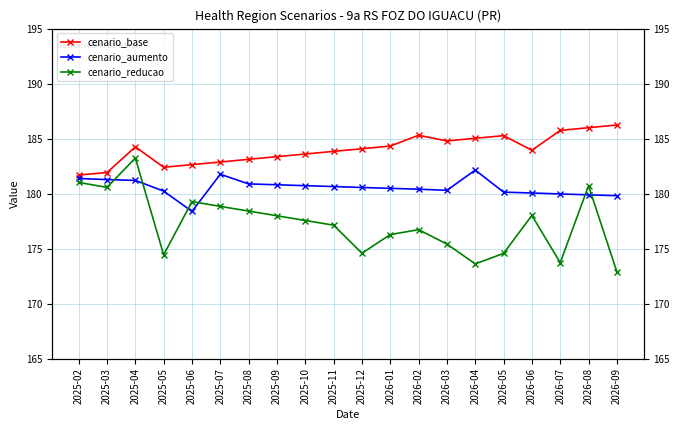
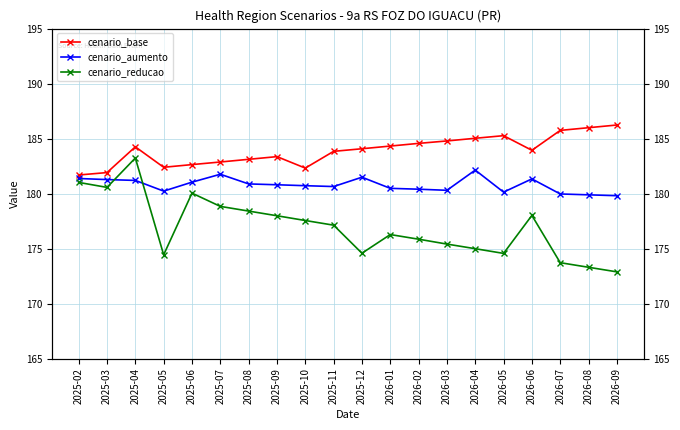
  {
    "cenario_base": {
      "2025-02": 181.7,
      "2025-03": 181.9,
      "2025-04": 184.3,
      "2025-05": 182.4,
      "2025-06": 182.6,
      "2025-07": 182.9,
      "2025-08": 183.1,
      "2025-09": 183.4,
-     "2025-10": 183.6,
+     "2025-10": 182.3,
      "2025-11": 183.8,
      "2025-12": 184.1,
      "2026-01": 184.3,
-     "2026-02": 185.3,
+     "2026-02": 184.6,
      "2026-03": 184.8,
      "2026-04": 185.0,
      "2026-05": 185.3,
      "2026-06": 183.9,
      "2026-07": 185.7,
      "2026-08": 186.0,
      "2026-09": 186.2
    },
    "cenario_aumento": {
      "2025-02": 181.4,
      "2025-03": 181.3,
      "2025-04": 181.2,
      "2025-05": 180.2,
-     "2025-06": 178.4,
+     "2025-06": 181.0,
      "2025-07": 181.8,
      "2025-08": 180.9,
      "2025-09": 180.8,
      "2025-10": 180.7,
      "2025-11": 180.6,
-     "2025-12": 180.6,
+     "2025-12": 181.5,
      "2026-01": 180.5,
      "2026-02": 180.4,
      "2026-03": 180.3,
      "2026-04": 182.1,
      "2026-05": 180.1,
-     "2026-06": 180.1,
+     "2026-06": 181.3,
      "2026-07": 180.0,
      "2026-08": 179.9,
      "2026-09": 179.8
    },
    "cenario_reducao": {
      "2025-02": 181.0,
      "2025-03": 180.6,
      "2025-04": 183.2,
      "2025-05": 174.4,
-     "2025-06": 179.3,
+     "2025-06": 180.0,
      "2025-07": 178.8,
      "2025-08": 178.4,
      "2025-09": 178.0,
      "2025-10": 177.6,
      "2025-11": 177.1,
      "2025-12": 174.6,
      "2026-01": 176.3,
-     "2026-02": 176.7,
+     "2026-02": 175.9,
      "2026-03": 175.4,
-     "2026-04": 173.6,
+     "2026-04": 175.0,
      "2026-05": 174.6,
      "2026-06": 178.0,
      "2026-07": 173.7,
-     "2026-08": 180.7,
+     "2026-08": 173.3,
      "2026-09": 172.9
    }
  }
